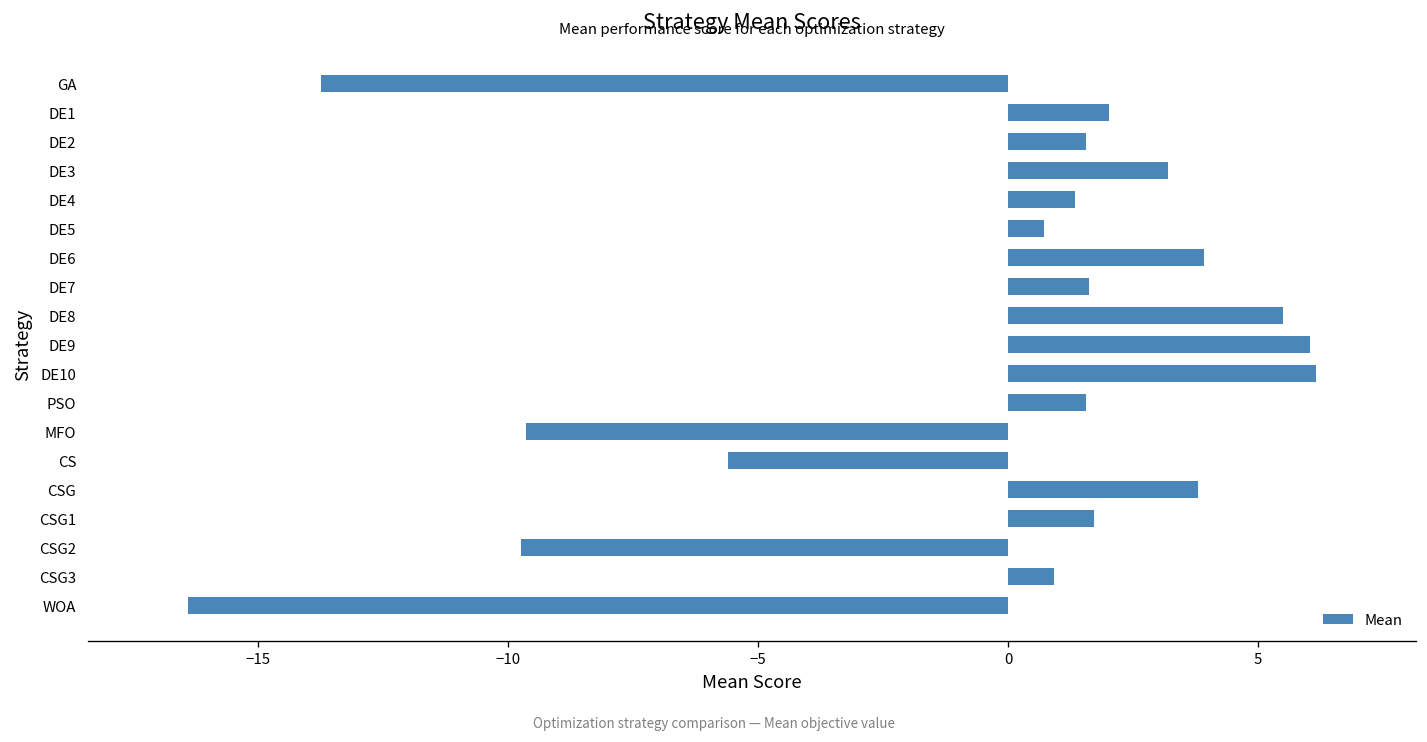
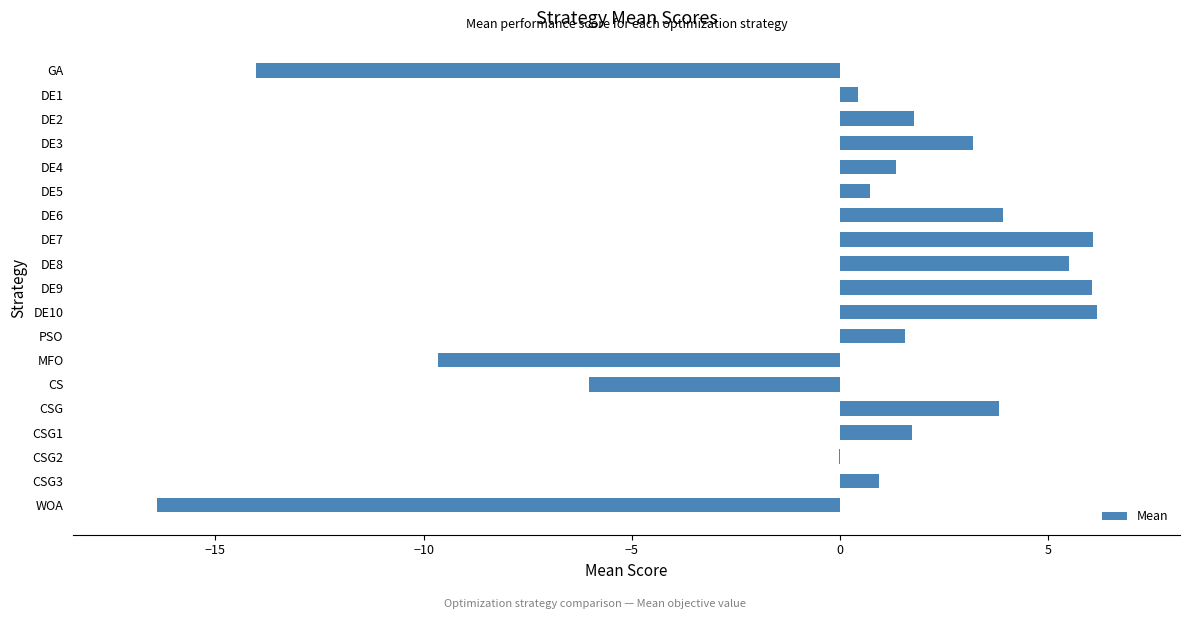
  {
-   "GA": -13.7,
-   "DE1": 2.0,
-   "DE2": 1.6,
+   "GA": -14.0,
+   "DE1": 0.4,
+   "DE2": 1.8,
    "DE3": 3.2,
    "DE4": 1.3,
    "DE5": 0.7,
    "DE6": 3.9,
-   "DE7": 1.6,
+   "DE7": 6.1,
    "DE8": 5.5,
    "DE9": 6.0,
    "DE10": 6.2,
    "PSO": 1.6,
    "MFO": -9.6,
-   "CS": -5.6,
+   "CS": -6.0,
    "CSG": 3.8,
    "CSG1": 1.7,
-   "CSG2": -9.7,
+   "CSG2": 0.0,
    "CSG3": 0.9,
    "WOA": -16.4
  }
